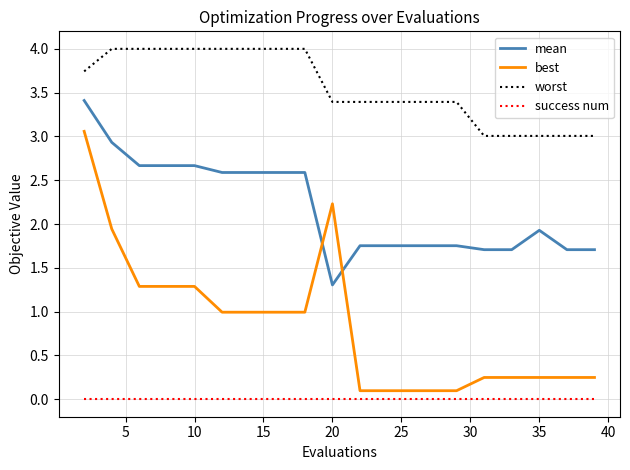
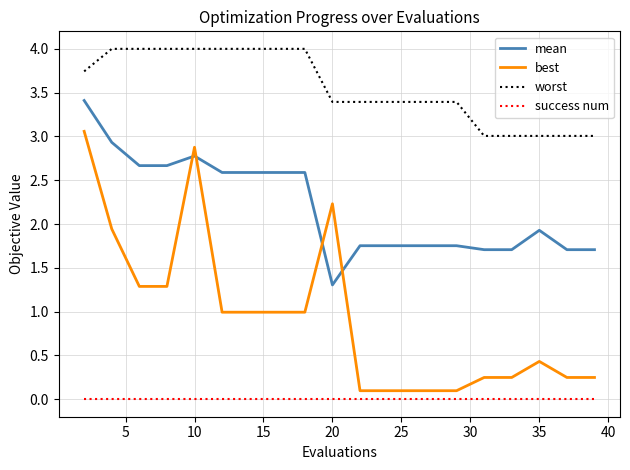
  {
    "mean": {
-     "10": 2.7,
+     "10": 2.8,
      "20": 1.3,
      "35": 1.9
    },
    "best": {
-     "10": 1.3,
+     "10": 2.9,
      "20": 2.2,
-     "35": 0.2
+     "35": 0.4
    },
    "worst": {
      "10": 4.0,
      "20": 3.4,
      "35": 3.0
    },
    "success num": {
      "10": 0.0,
      "20": 0.0,
      "35": 0.0
    }
  }
